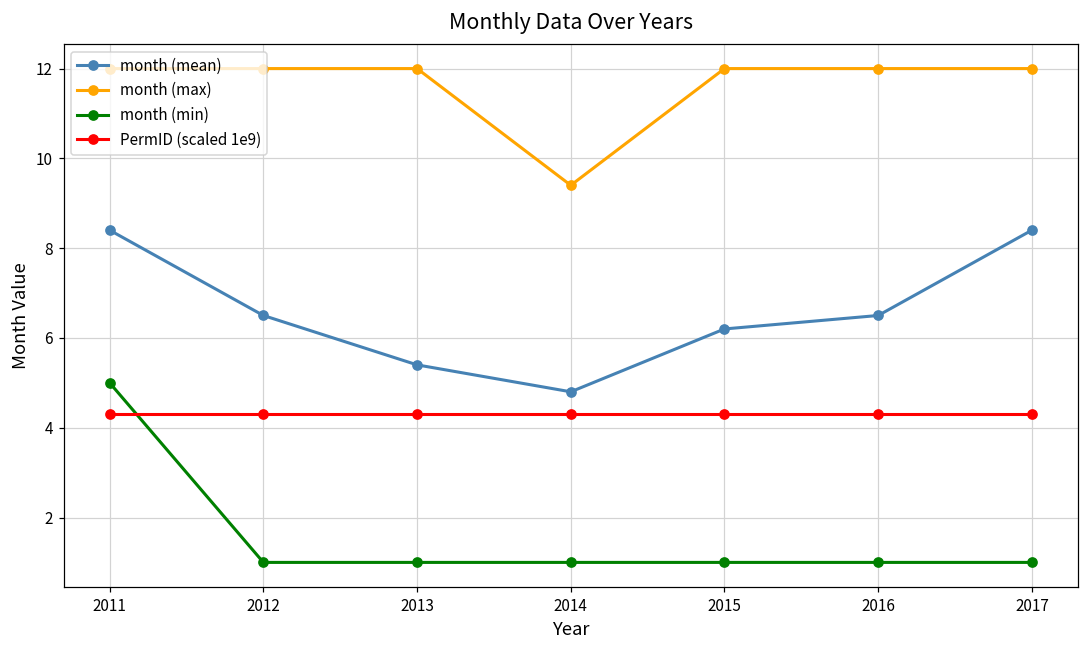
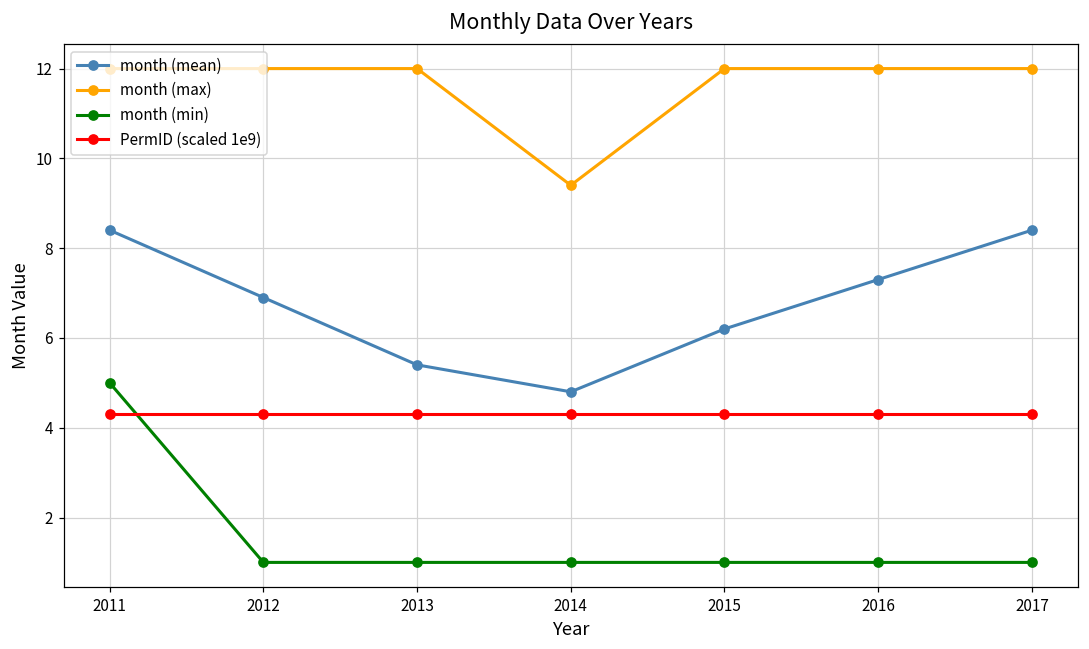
  {
    "month (mean)": {
      "2011": 8.4,
-     "2012": 6.5,
+     "2012": 6.9,
      "2013": 5.4,
      "2014": 4.8,
      "2015": 6.2,
-     "2016": 6.5,
+     "2016": 7.3,
      "2017": 8.4
    },
    "month (max)": {
      "2013": 12.0,
      "2014": 9.4,
      "2015": 12.0,
      "2016": 12.0,
      "2017": 12.0
    },
    "month (min)": {
      "2011": 5.0,
      "2012": 1.0,
      "2013": 1.0,
      "2014": 1.0,
      "2015": 1.0,
      "2016": 1.0,
      "2017": 1.0
    },
    "PermID (scaled 1e9)": {
      "2011": 4.3,
      "2012": 4.3,
      "2013": 4.3,
      "2014": 4.3,
      "2015": 4.3,
      "2016": 4.3,
      "2017": 4.3
    }
  }
